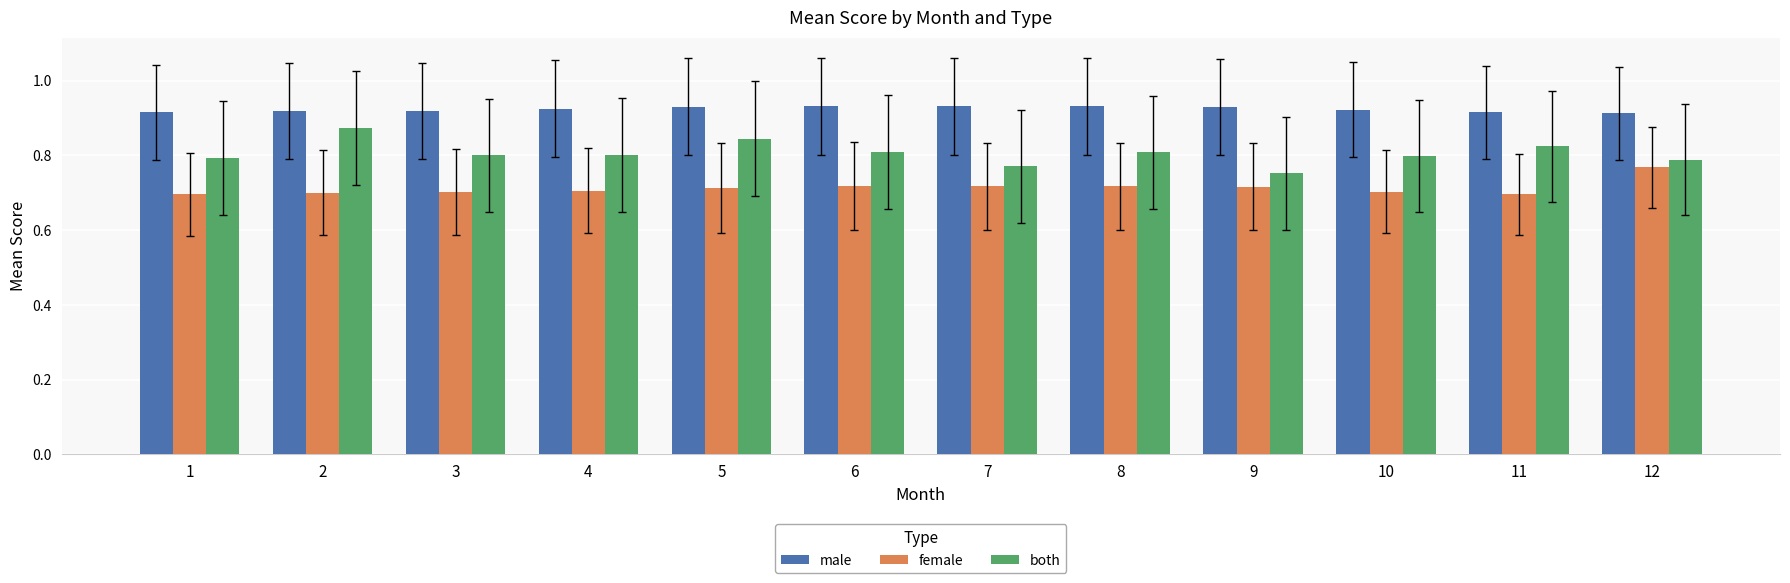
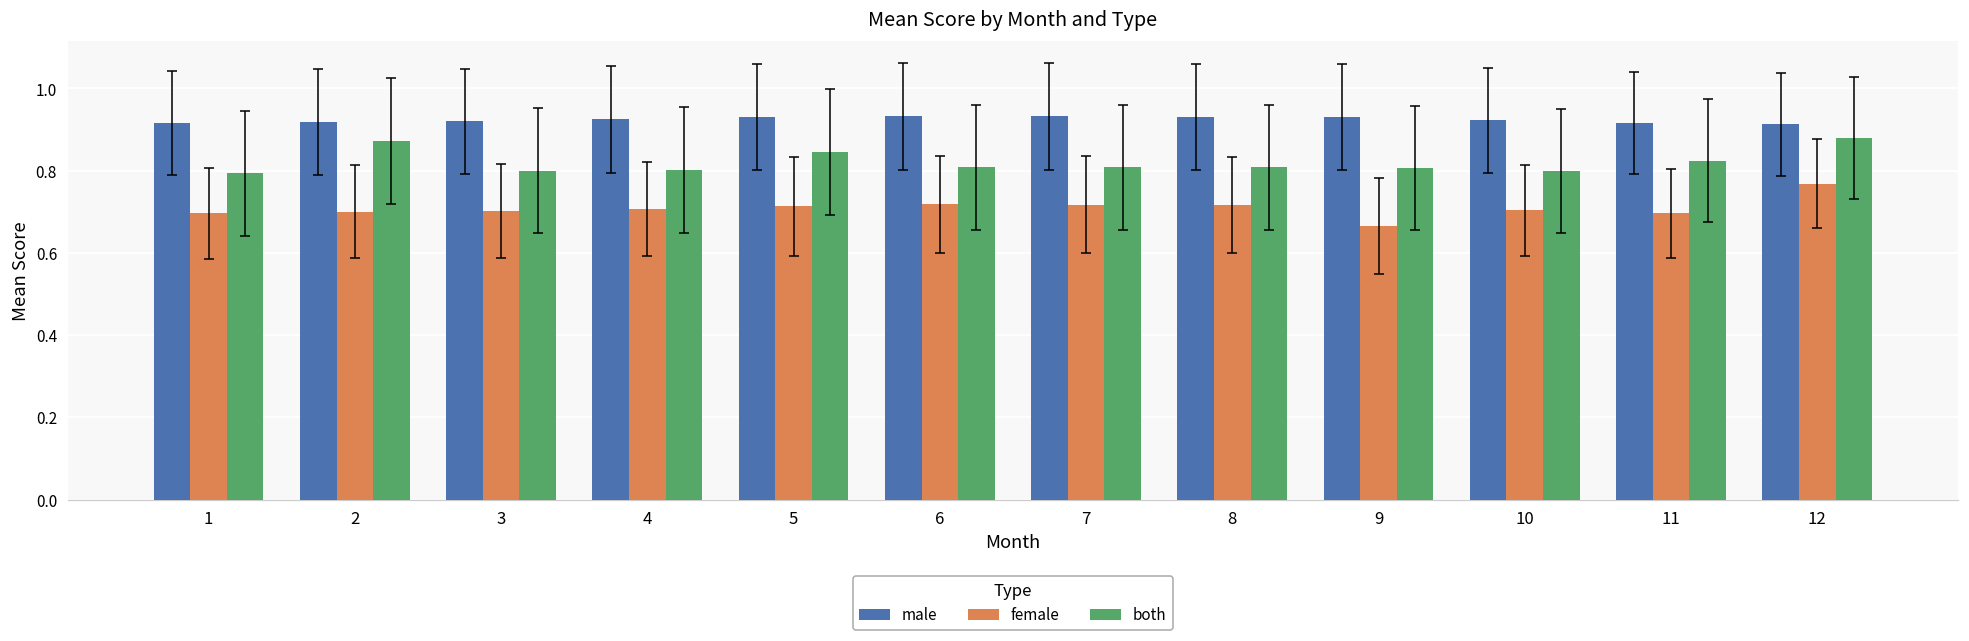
  {
    "female": {
      "1": 0.70,
      "2": 0.70,
      "3": 0.70,
      "4": 0.71,
      "5": 0.71,
      "6": 0.72,
      "7": 0.72,
      "8": 0.72,
-     "9": 0.72,
+     "9": 0.66,
      "10": 0.70,
      "11": 0.70,
      "12": 0.77
    },
    "both": {
      "1": 0.79,
      "2": 0.87,
      "3": 0.80,
      "4": 0.80,
      "5": 0.85,
      "6": 0.81,
-     "7": 0.77,
+     "7": 0.81,
      "8": 0.81,
-     "9": 0.75,
+     "9": 0.81,
      "10": 0.80,
      "11": 0.82,
-     "12": 0.79
+     "12": 0.88
    }
  }
